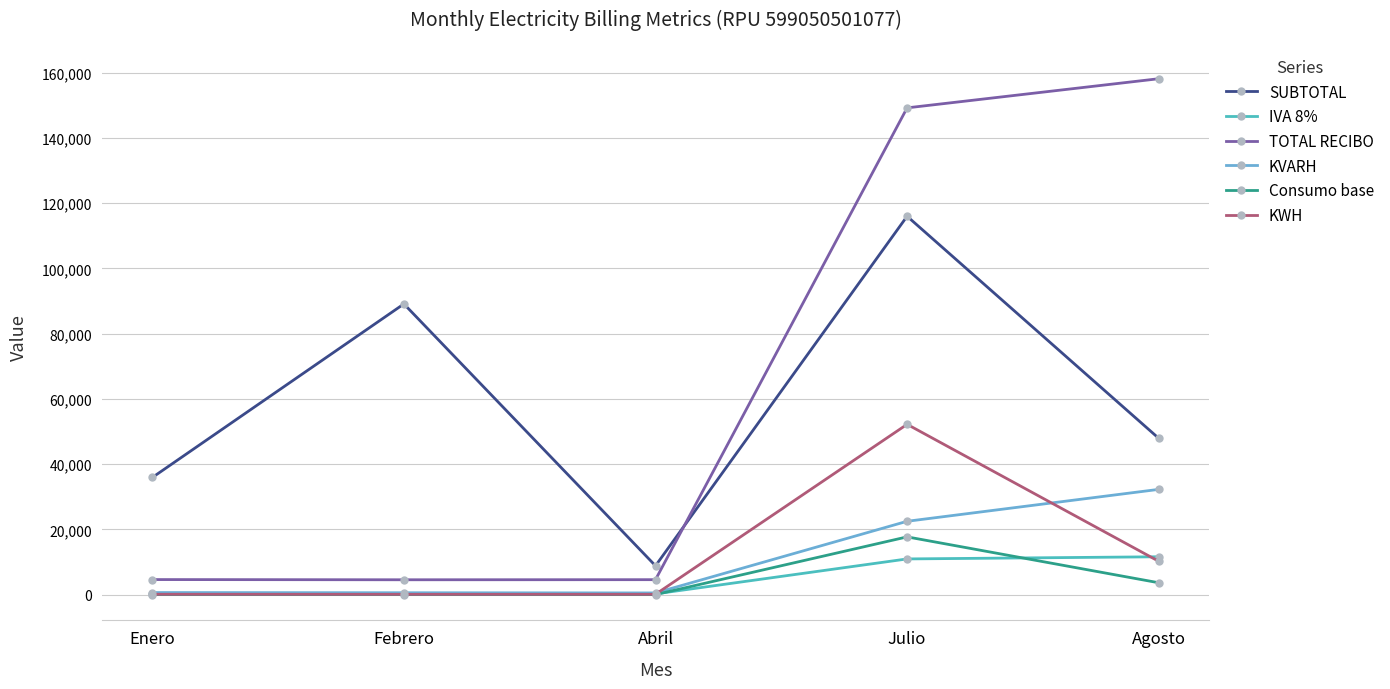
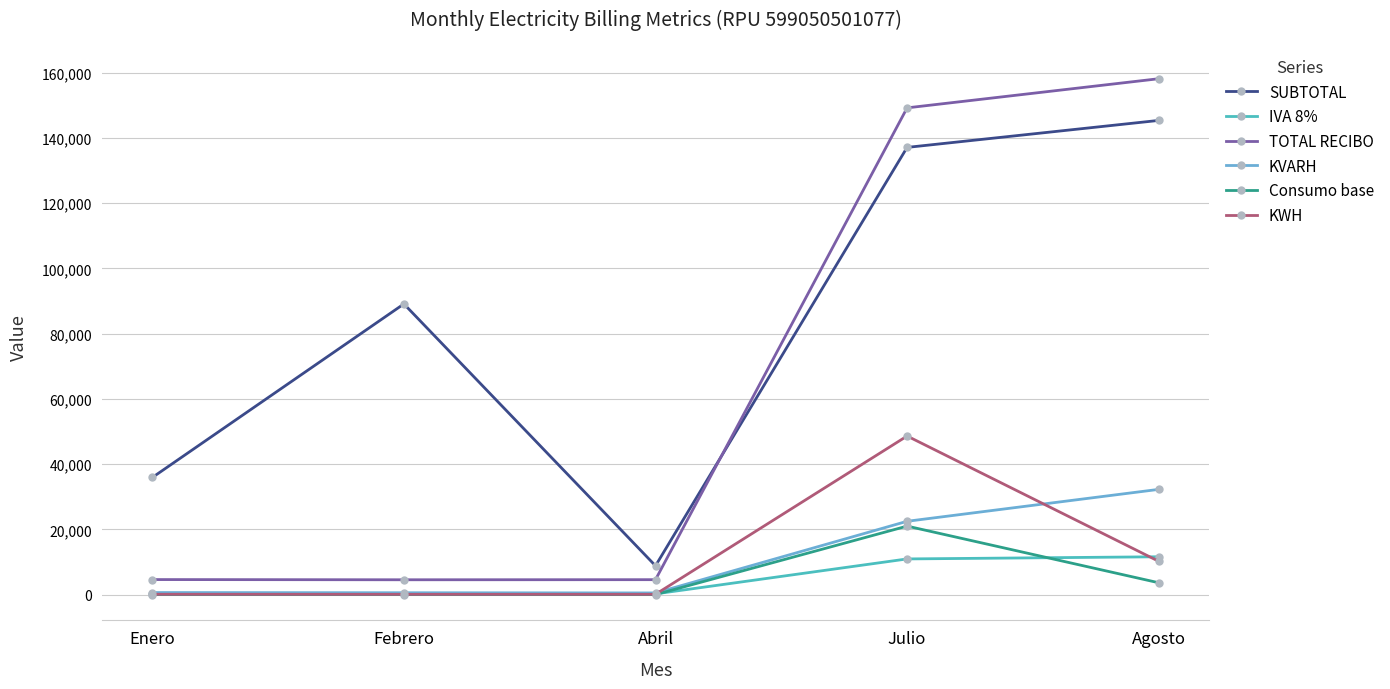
  {
    "SUBTOTAL": {
      "Enero": "36,000",
      "Febrero": "89,000",
      "Abril": "9,000",
-     "Julio": "116,000",
-     "Agosto": "48,000"
+     "Julio": "137,000",
+     "Agosto": "145,000"
    },
    "TOTAL RECIBO": {
      "Enero": "5,000",
      "Febrero": "5,000",
      "Abril": "5,000",
      "Julio": "149,000",
      "Agosto": "158,000"
    },
    "Consumo base": {
-     "Julio": "18,000",
+     "Julio": "21,000",
      "Agosto": "4,000"
    },
    "KWH": {
-     "Julio": "52,000",
+     "Julio": "49,000",
      "Agosto": "10,000"
    }
  }
